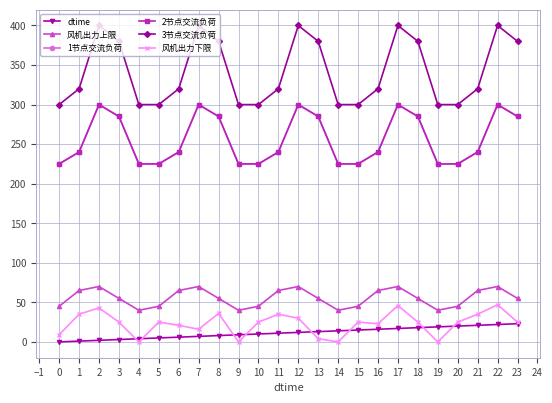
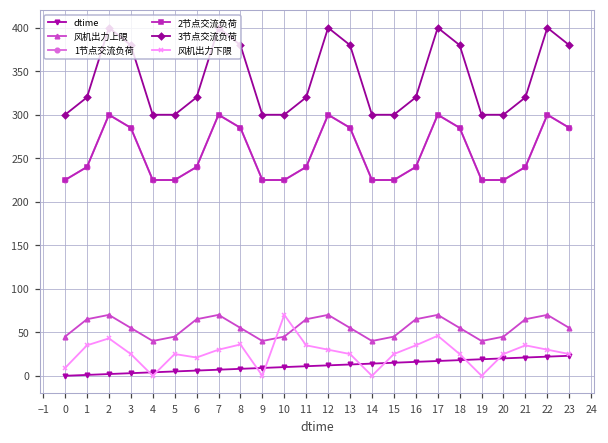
  {
    "风机出力下限": {
      "0": 10,
      "1": 40,
      "2": 40,
      "3": 30,
      "4": 0,
      "5": 30,
      "6": 20,
-     "7": 20,
+     "7": 30,
      "8": 40,
      "9": 0,
-     "10": 30,
+     "10": 70,
      "11": 40,
      "12": 30,
-     "13": 0,
+     "13": 30,
      "14": 0,
      "15": 30,
-     "16": 20,
+     "16": 40,
      "17": 50,
      "18": 30,
      "19": 0,
      "20": 30,
      "21": 40,
-     "22": 50
+     "22": 30
    }
  }
